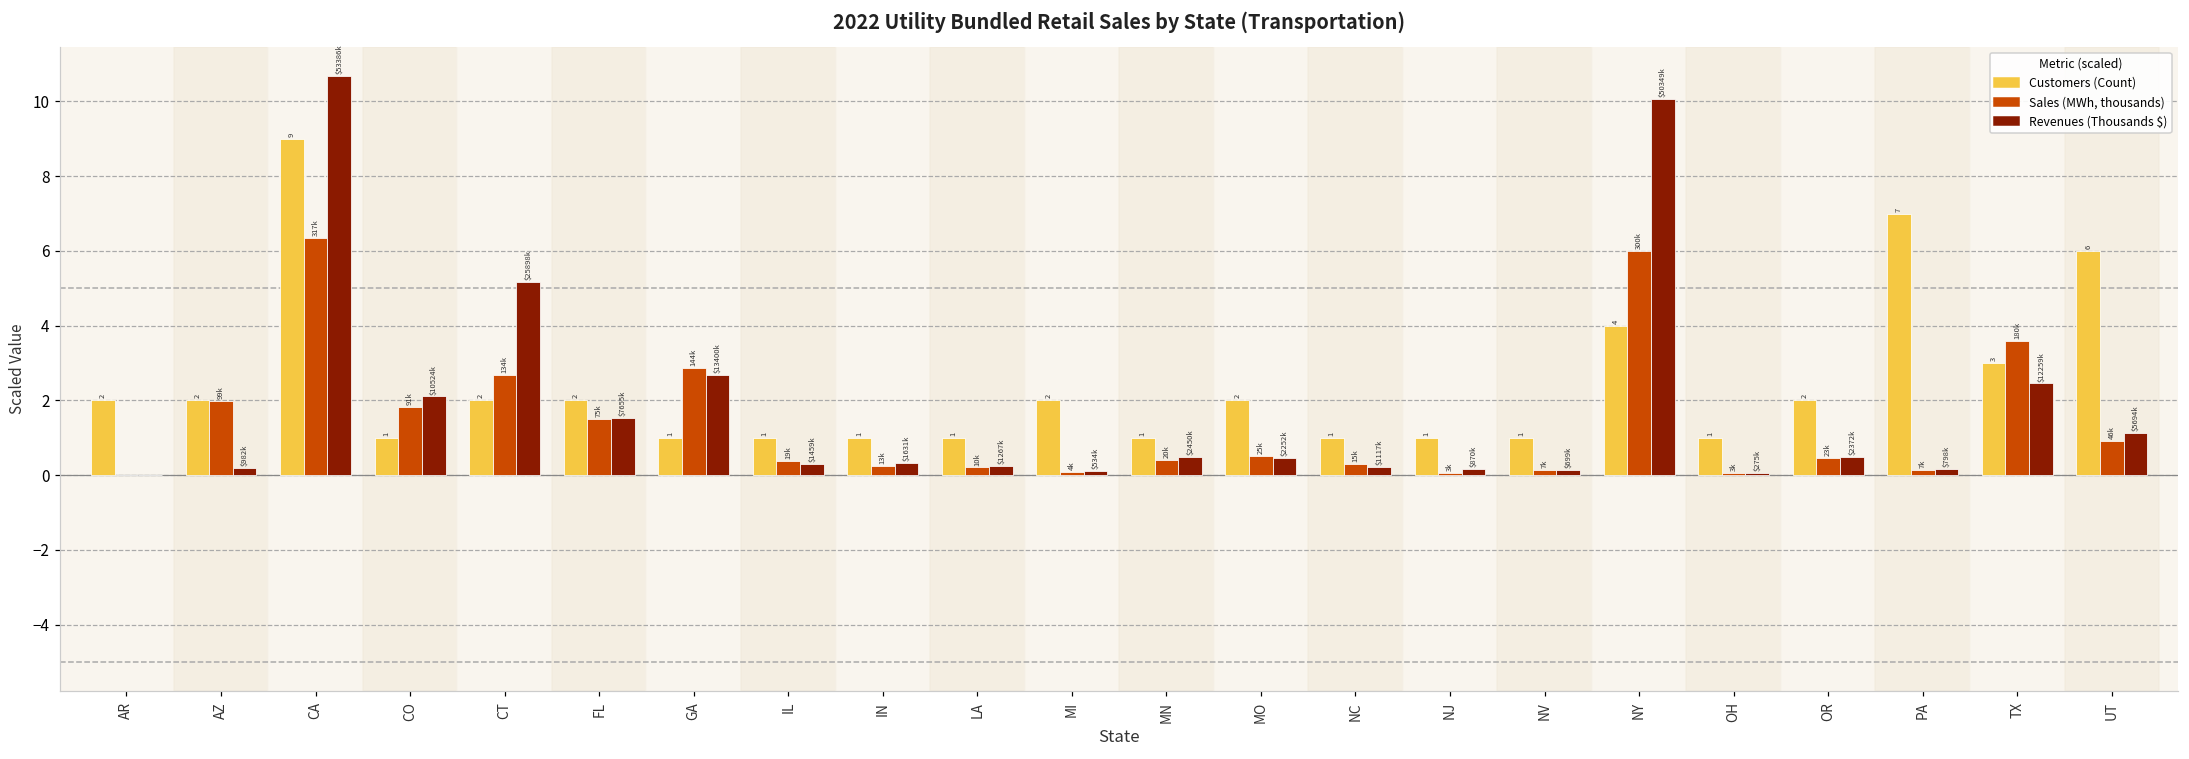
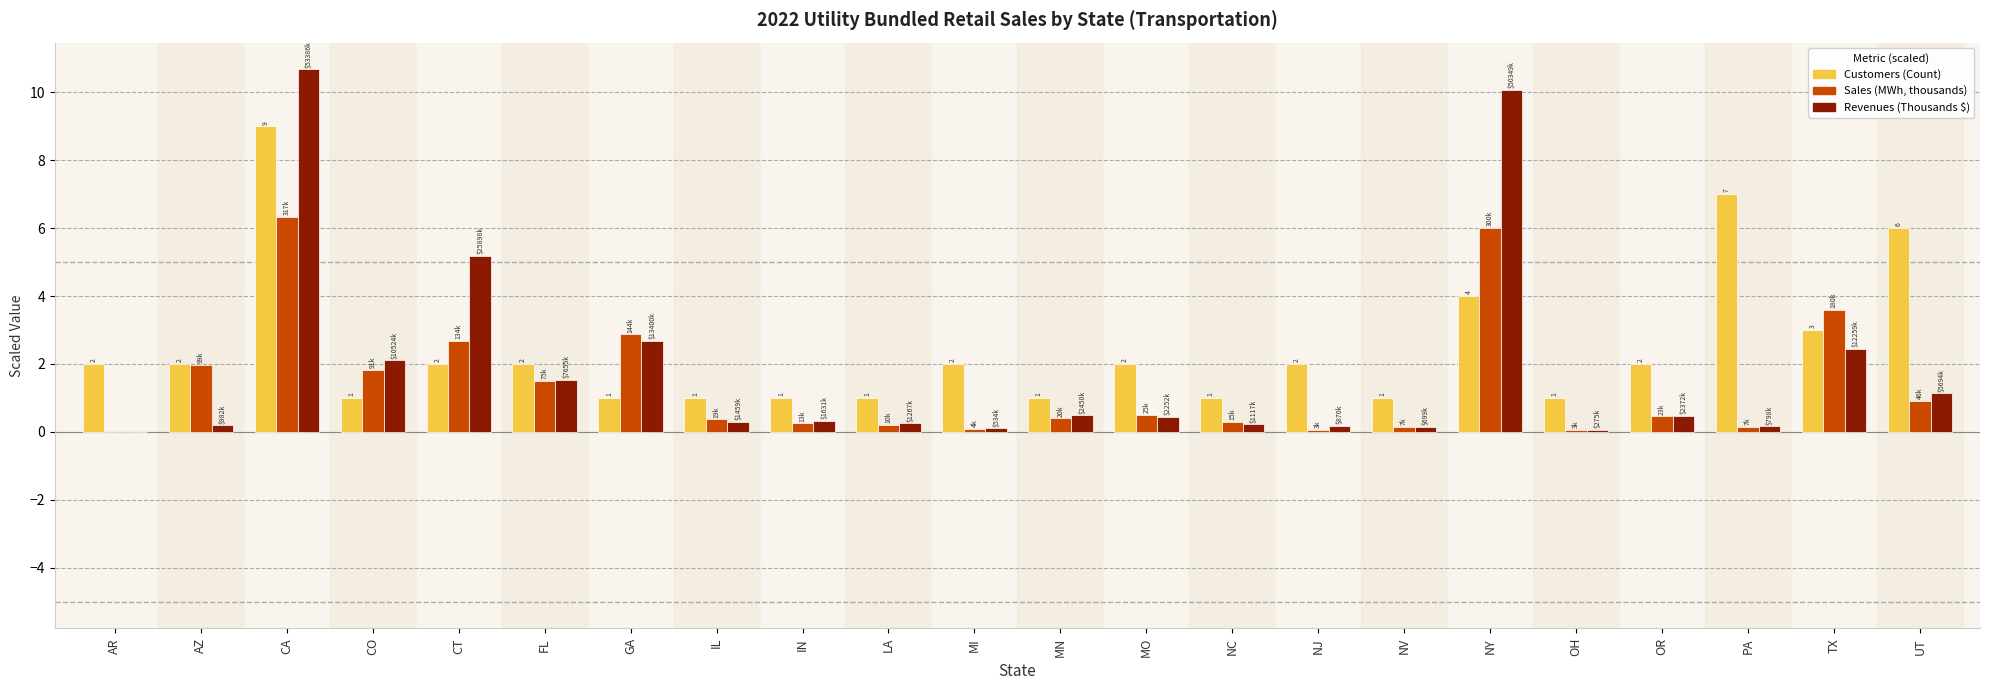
  {
    "Customers (Count)": {
      "AR": 2,
      "AZ": 2,
      "CA": 9,
      "CO": 1,
      "CT": 2,
      "FL": 2,
      "GA": 1,
      "IL": 1,
      "IN": 1,
      "LA": 1,
      "MI": 2,
      "MN": 1,
      "MO": 2,
      "NC": 1,
-     "NJ": 1,
+     "NJ": 2,
      "NV": 1,
      "NY": 4,
      "OH": 1,
      "OR": 2,
      "PA": 7,
      "TX": 3,
      "UT": 6
    }
  }
